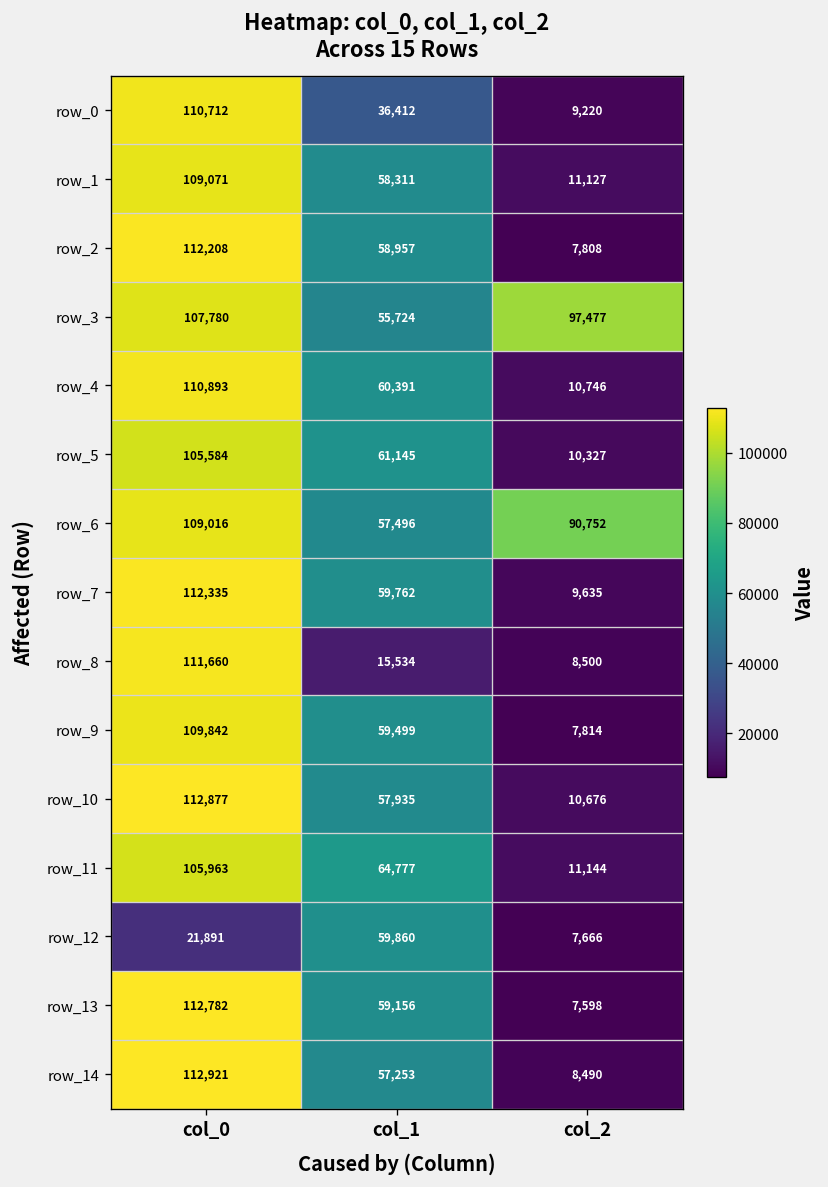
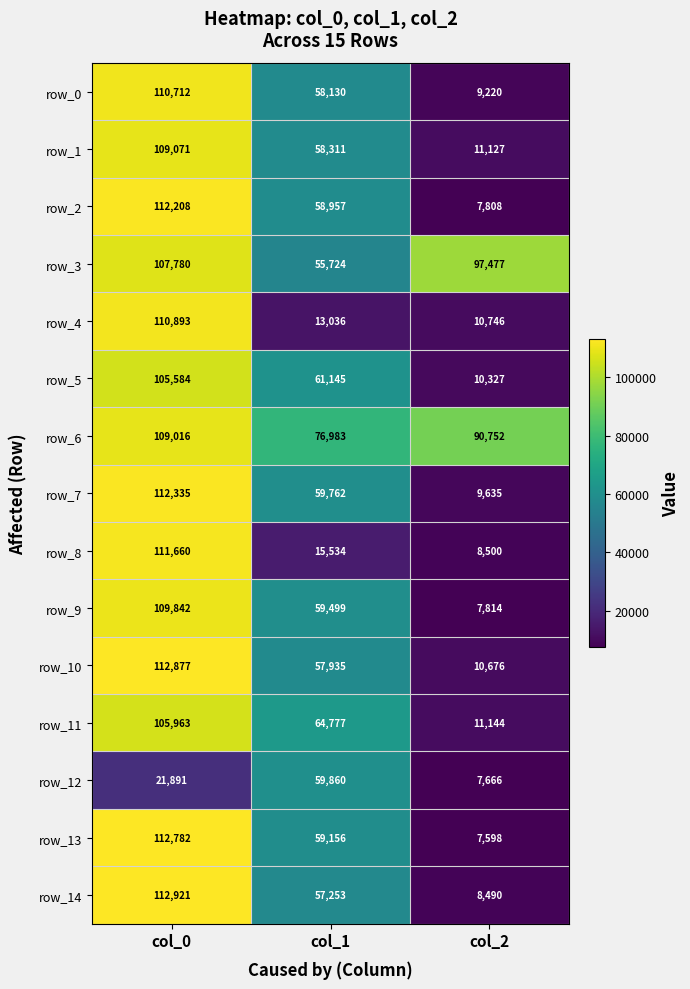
  {
    "row_0": {
      "col_0": "110,712",
-     "col_1": "36,412",
+     "col_1": "58,130",
      "col_2": "9,220"
    },
    "row_1": {
      "col_0": "109,071",
      "col_1": "58,311",
      "col_2": "11,127"
    },
    "row_2": {
      "col_0": "112,208",
      "col_1": "58,957",
      "col_2": "7,808"
    },
    "row_3": {
      "col_0": "107,780",
      "col_1": "55,724",
      "col_2": "97,477"
    },
    "row_4": {
      "col_0": "110,893",
-     "col_1": "60,391",
+     "col_1": "13,036",
      "col_2": "10,746"
    },
    "row_5": {
      "col_0": "105,584",
      "col_1": "61,145",
      "col_2": "10,327"
    },
    "row_6": {
      "col_0": "109,016",
-     "col_1": "57,496",
+     "col_1": "76,983",
      "col_2": "90,752"
    },
    "row_7": {
      "col_0": "112,335",
      "col_1": "59,762",
      "col_2": "9,635"
    },
    "row_8": {
      "col_0": "111,660",
      "col_1": "15,534",
      "col_2": "8,500"
    },
    "row_9": {
      "col_0": "109,842",
      "col_1": "59,499",
      "col_2": "7,814"
    },
    "row_10": {
      "col_0": "112,877",
      "col_1": "57,935",
      "col_2": "10,676"
    },
    "row_11": {
      "col_0": "105,963",
      "col_1": "64,777",
      "col_2": "11,144"
    },
    "row_12": {
      "col_0": "21,891",
      "col_1": "59,860",
      "col_2": "7,666"
    },
    "row_13": {
      "col_0": "112,782",
      "col_1": "59,156",
      "col_2": "7,598"
    },
    "row_14": {
      "col_0": "112,921",
      "col_1": "57,253",
      "col_2": "8,490"
    }
  }
